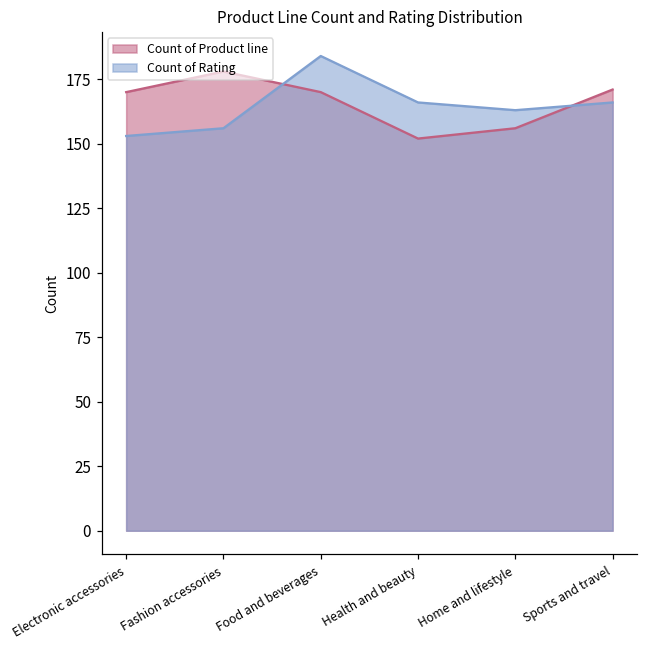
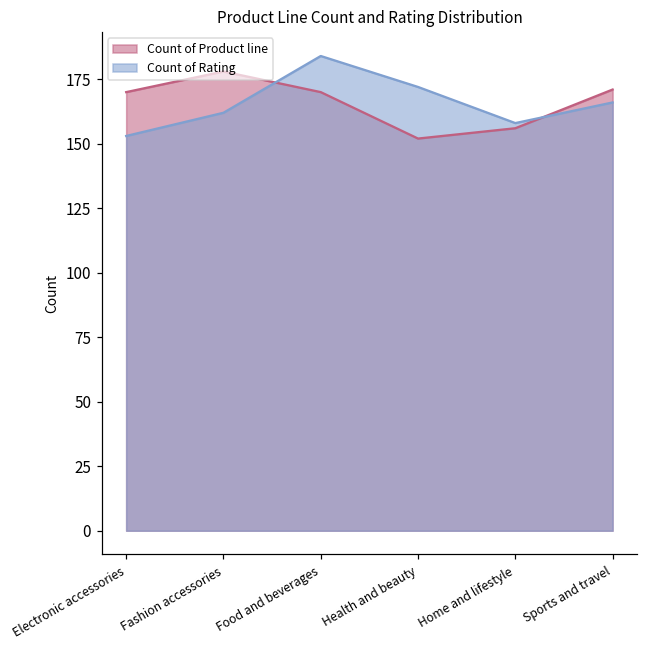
  {
    "Count of Product line": {
      "Electronic accessories": 170,
      "Food and beverages": 170,
      "Health and beauty": 152,
      "Home and lifestyle": 156,
      "Sports and travel": 171
    },
    "Count of Rating": {
      "Electronic accessories": 153,
-     "Fashion accessories": 156,
+     "Fashion accessories": 162,
      "Food and beverages": 184,
-     "Health and beauty": 166,
-     "Home and lifestyle": 163,
+     "Health and beauty": 172,
+     "Home and lifestyle": 158,
      "Sports and travel": 166
    }
  }
